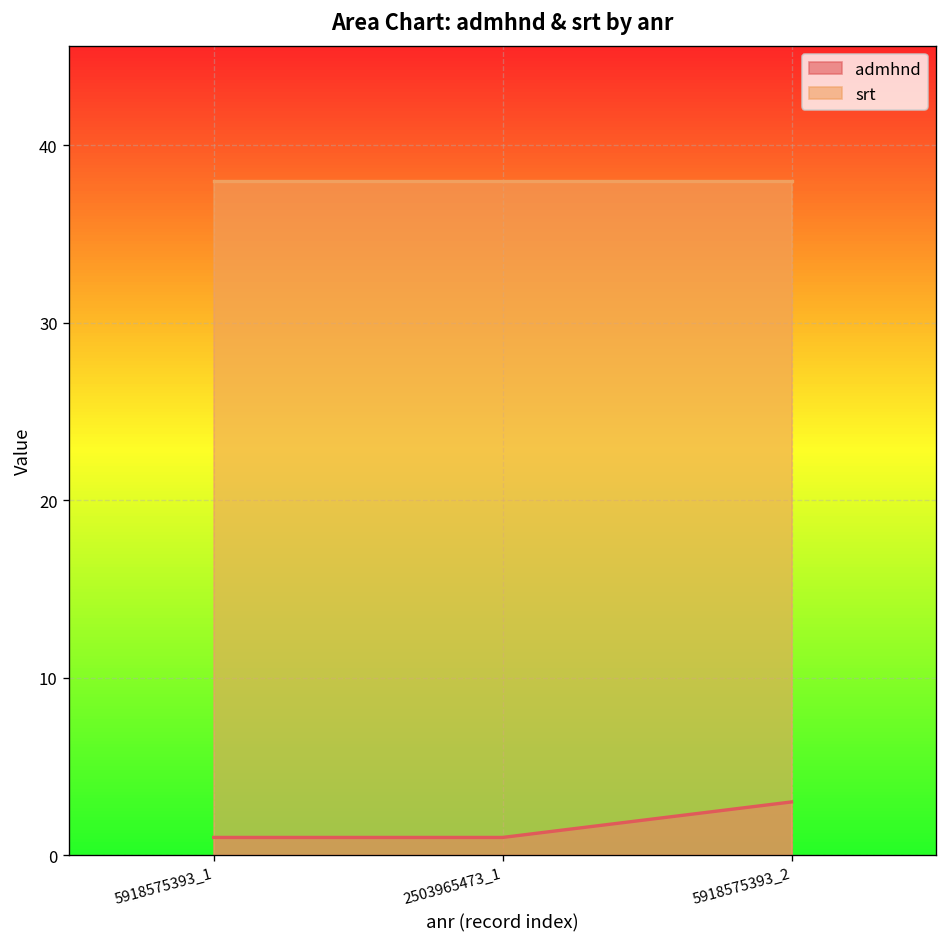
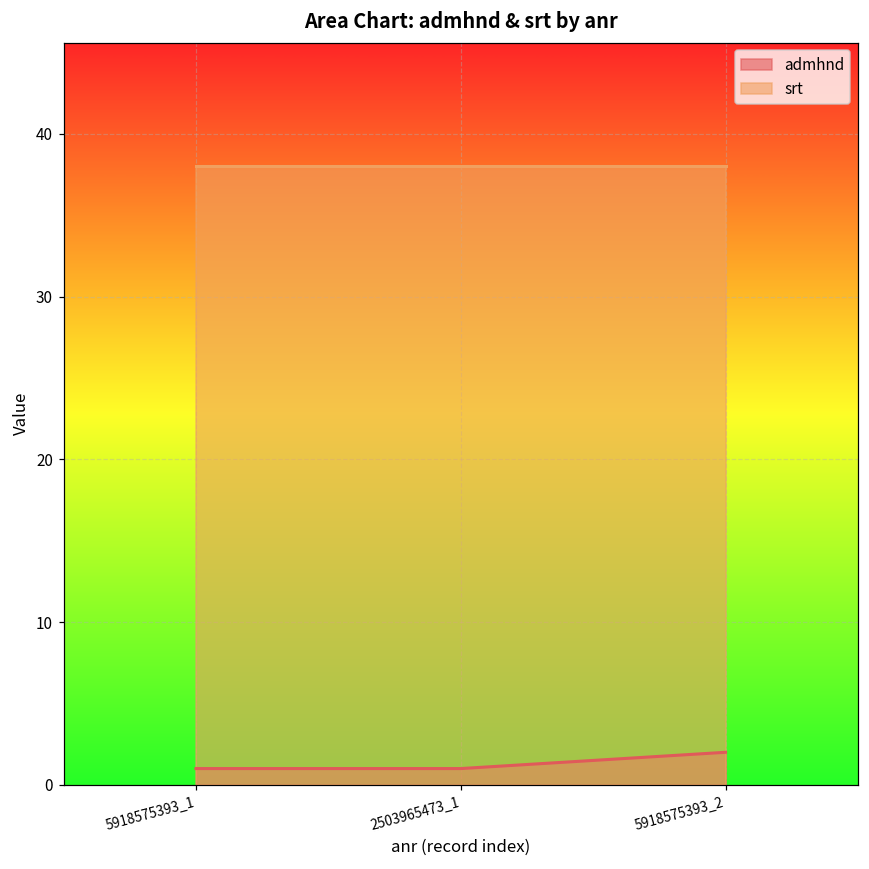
  {
    "admhnd": {
      "5918575393_1": 1,
      "2503965473_1": 1,
-     "5918575393_2": 3
+     "5918575393_2": 2
    },
    "srt": {
      "5918575393_1": 38,
      "2503965473_1": 38,
      "5918575393_2": 38
    }
  }
